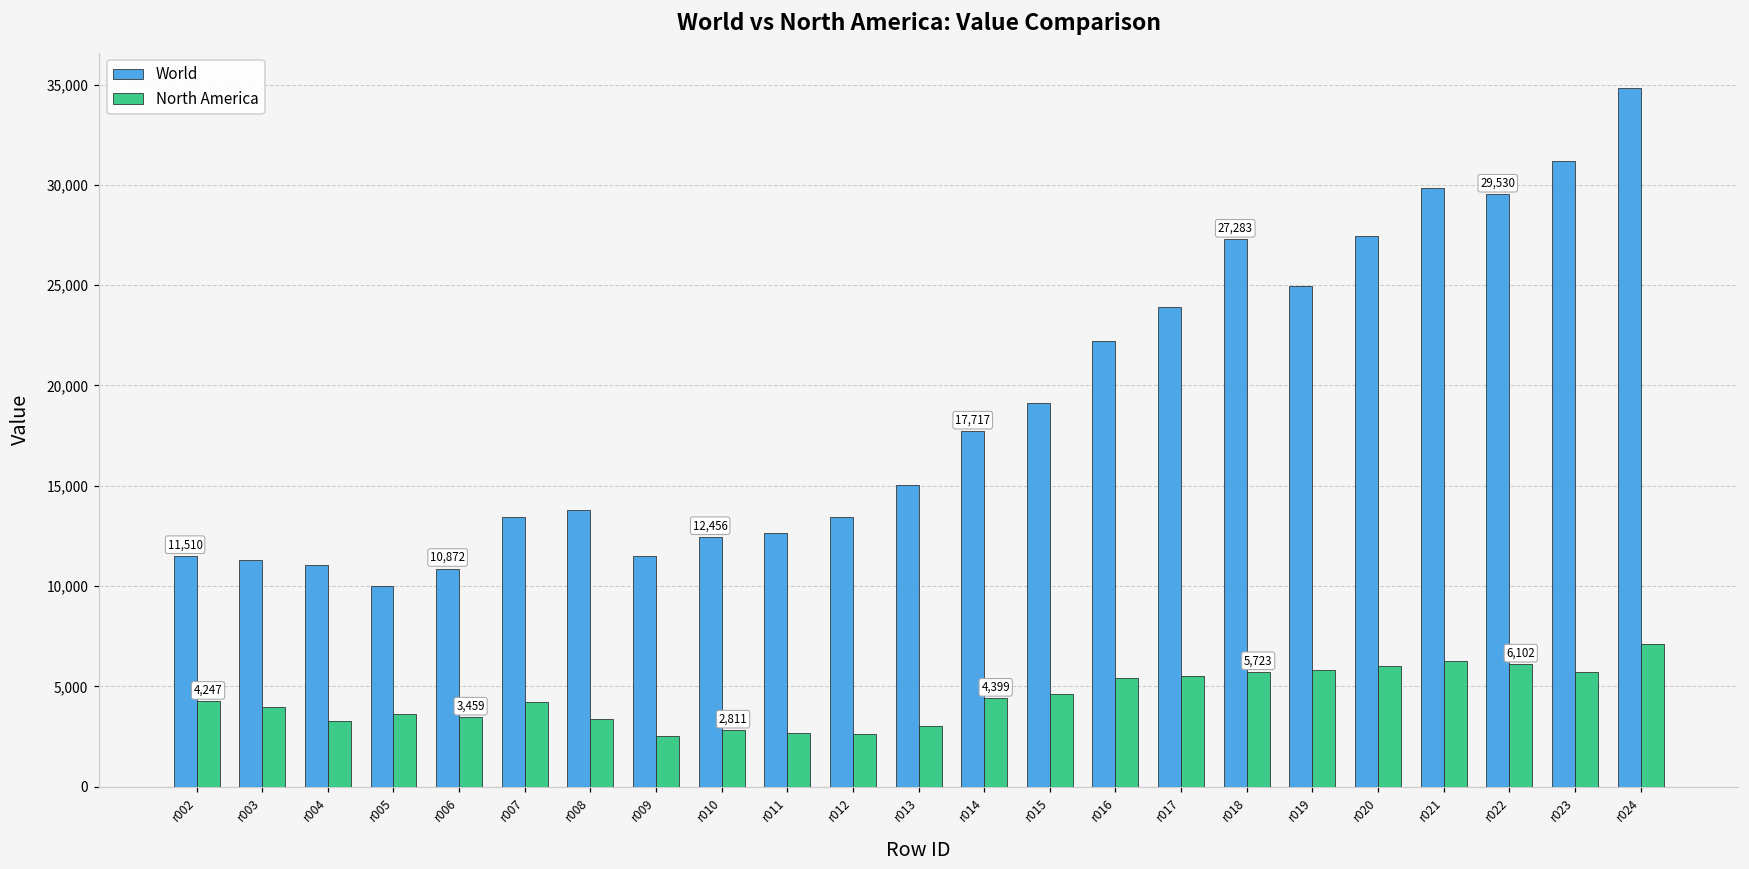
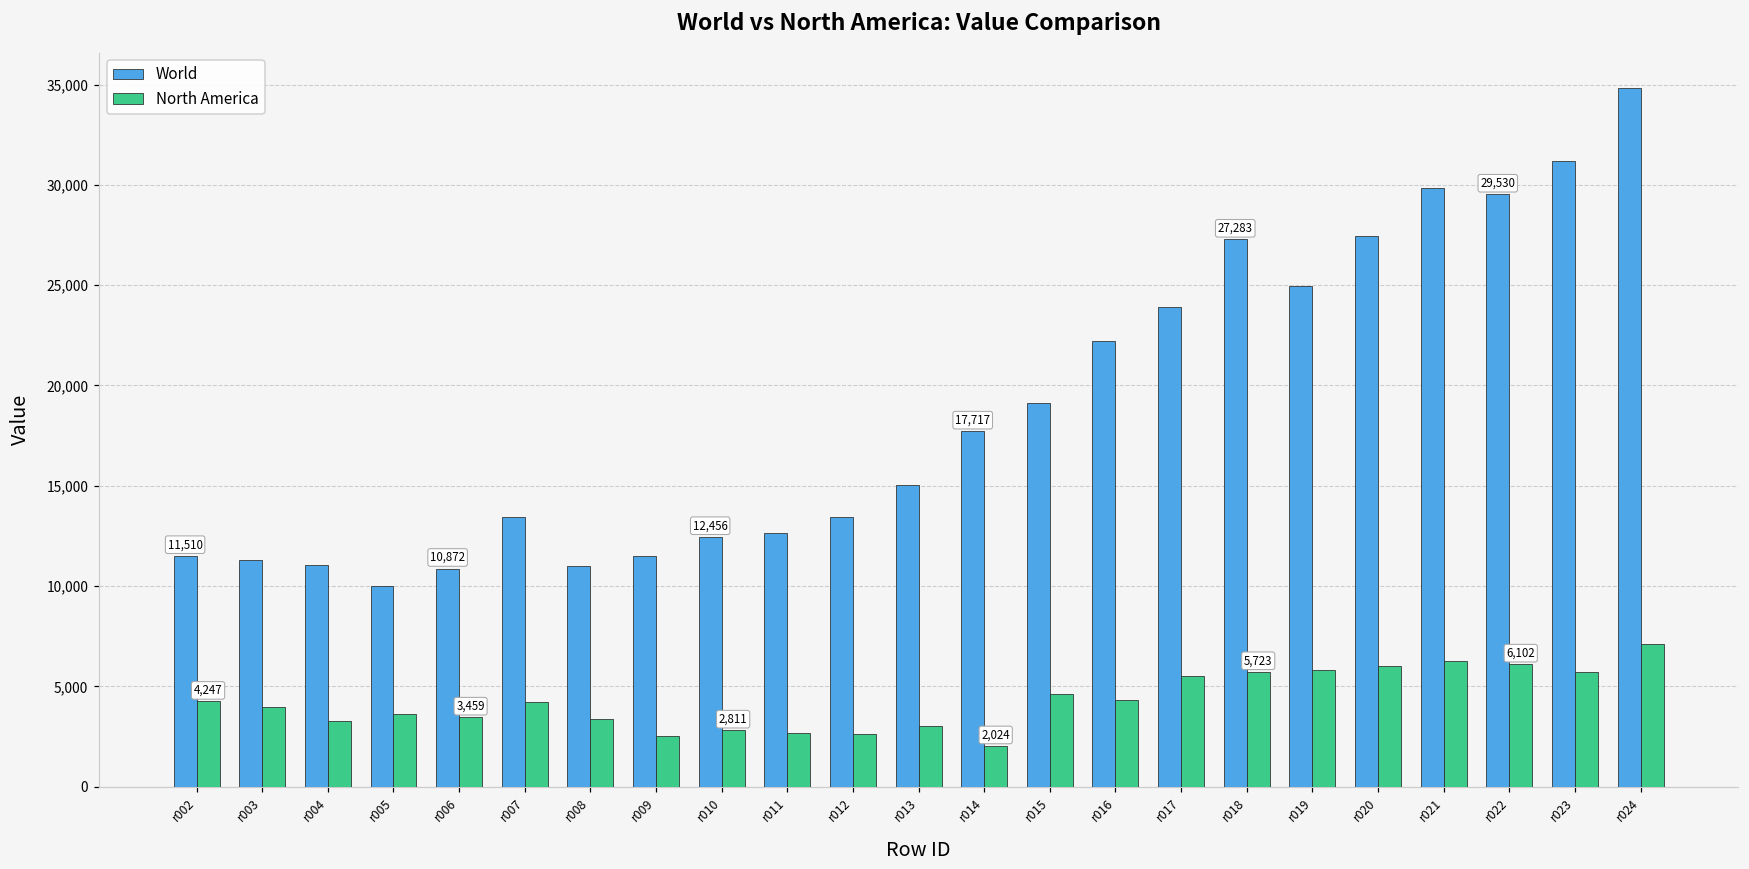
  {
    "World": {
      "r003": "11,300",
      "r004": "11,000",
      "r005": "10,000",
      "r007": "13,400",
-     "r008": "13,800",
+     "r008": "11,000",
      "r009": "11,500",
      "r011": "12,700",
      "r012": "13,400",
      "r013": "15,000",
      "r015": "19,100",
      "r016": "22,200",
      "r017": "23,900",
      "r019": "25,000",
      "r020": "27,500",
      "r021": "29,900",
      "r023": "31,200",
      "r024": "34,900"
    },
    "North America": {
-     "r014": "4,399",
-     "r016": "5,400"
+     "r014": "2,024",
+     "r016": "4,300"
    }
  }
